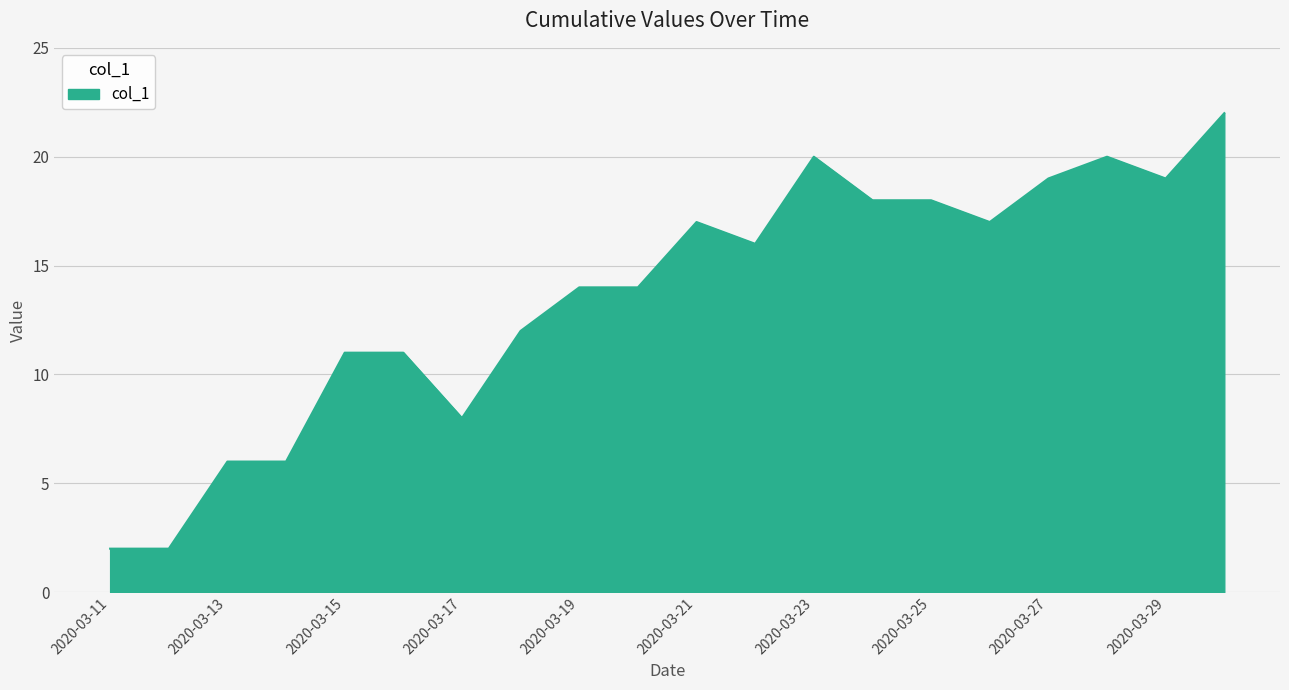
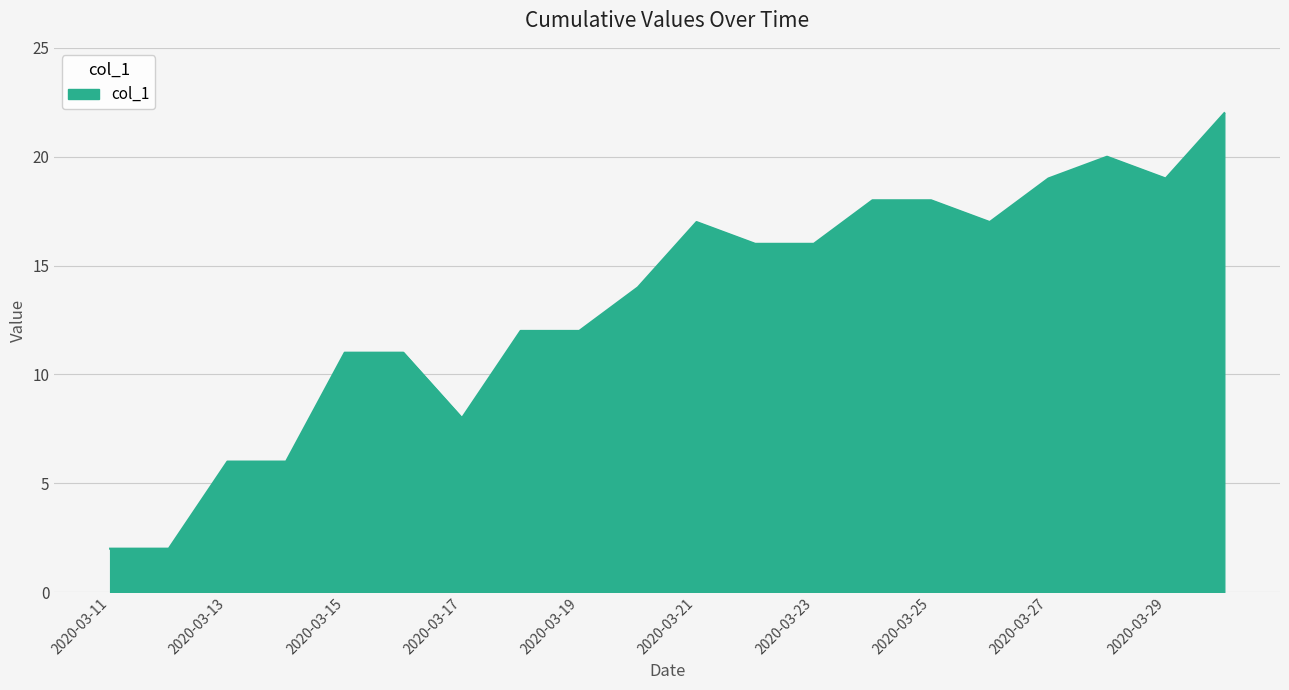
  {
    "2020-03-11": 2,
    "2020-03-13": 6,
    "2020-03-15": 11,
    "2020-03-17": 8,
-   "2020-03-19": 14,
+   "2020-03-19": 12,
    "2020-03-21": 17,
-   "2020-03-23": 20,
+   "2020-03-23": 16,
    "2020-03-25": 18,
    "2020-03-27": 19,
    "2020-03-29": 19
  }
